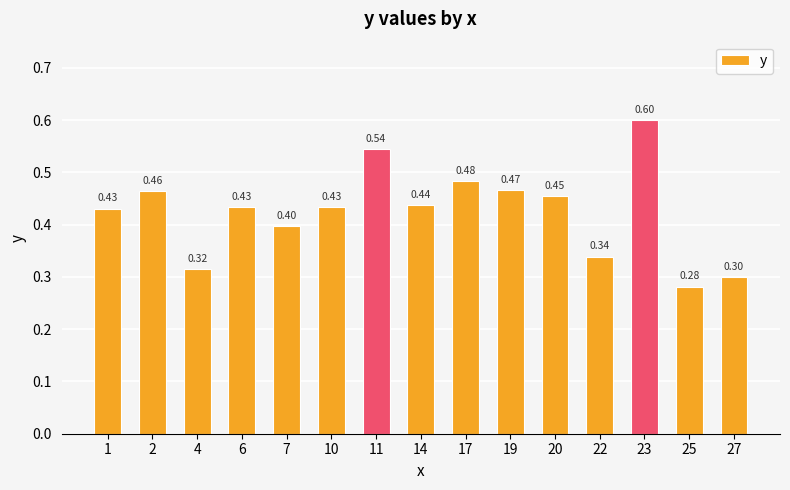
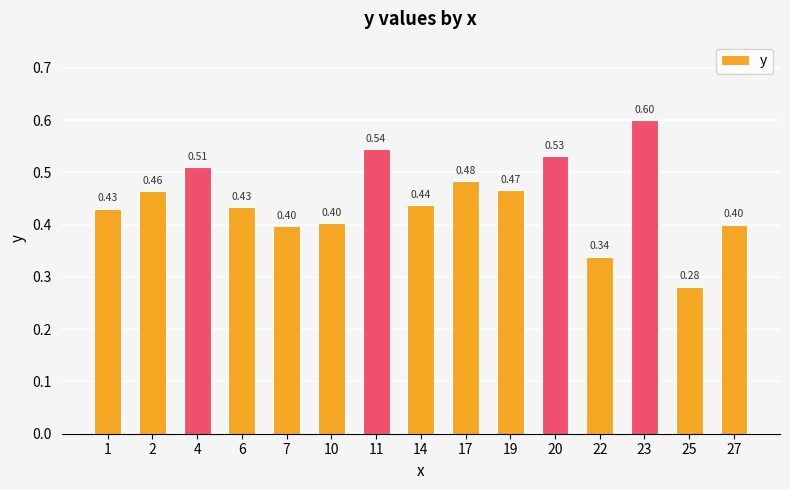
  {
    "1": 0.43,
    "2": 0.46,
-   "4": 0.32,
+   "4": 0.51,
    "6": 0.43,
    "7": 0.40,
-   "10": 0.43,
+   "10": 0.40,
    "11": 0.54,
    "14": 0.44,
    "17": 0.48,
    "19": 0.47,
-   "20": 0.45,
+   "20": 0.53,
    "22": 0.34,
    "23": 0.60,
    "25": 0.28,
-   "27": 0.30
+   "27": 0.40
  }
